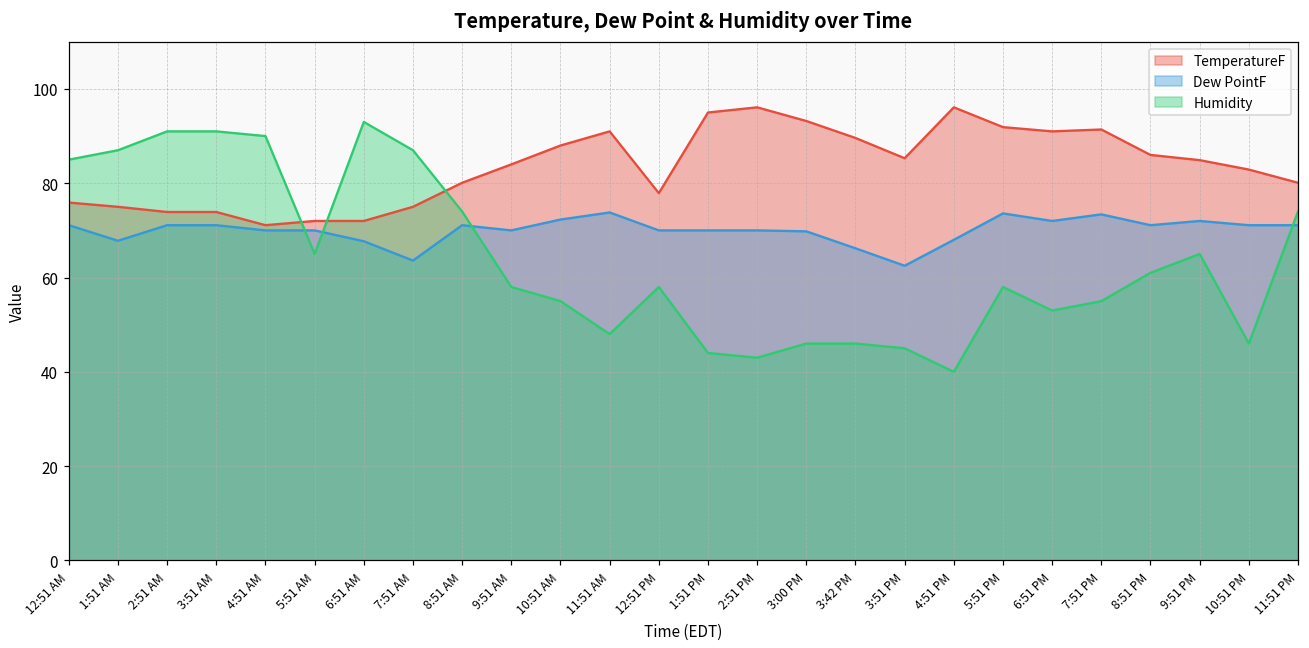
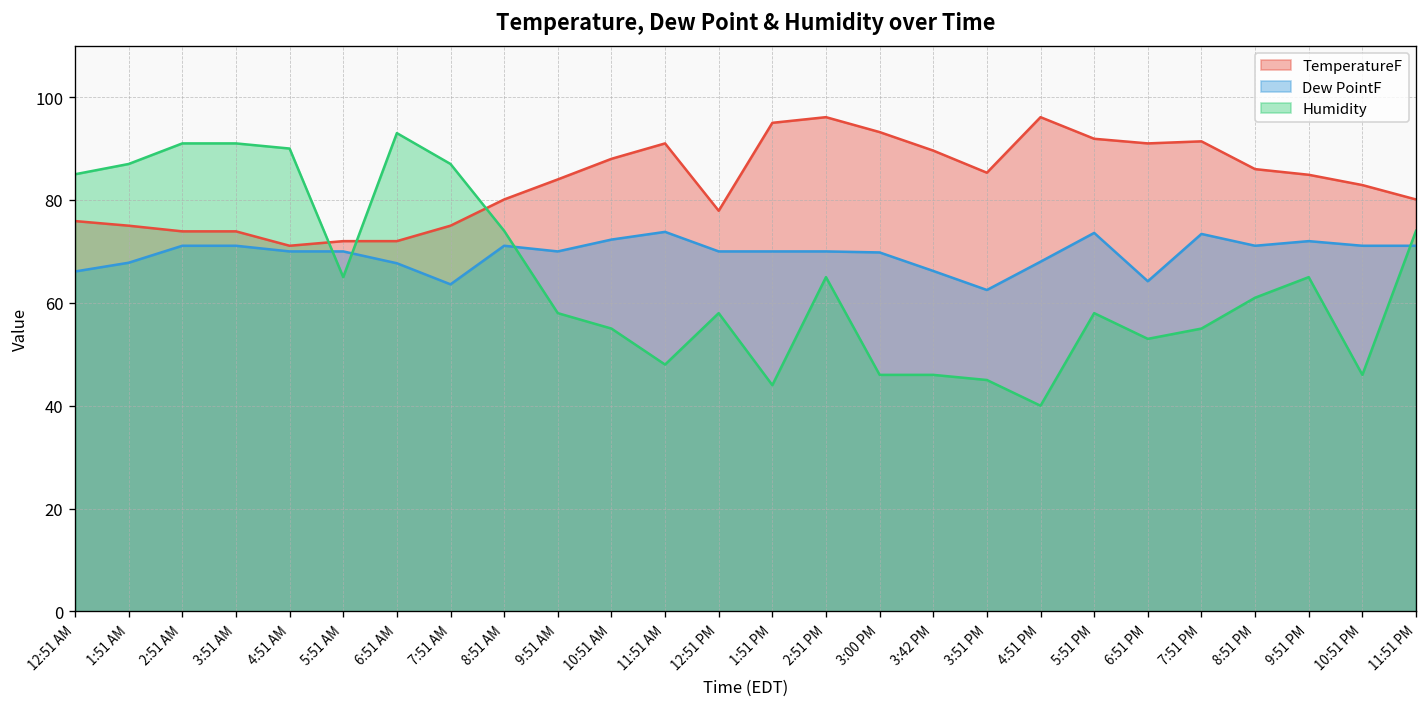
  {
    "TemperatureF": {
      "12:51 AM": 76,
      "1:51 AM": 75,
      "2:51 AM": 74,
      "3:51 AM": 74,
      "4:51 AM": 71,
      "5:51 AM": 72,
      "6:51 AM": 72,
      "7:51 AM": 75,
      "8:51 AM": 80,
      "9:51 AM": 84,
      "10:51 AM": 88,
      "11:51 AM": 91,
      "12:51 PM": 78,
      "1:51 PM": 95,
      "2:51 PM": 96,
      "3:00 PM": 93,
      "3:42 PM": 90,
      "3:51 PM": 85,
      "4:51 PM": 96,
      "5:51 PM": 92,
      "6:51 PM": 91,
      "7:51 PM": 91,
      "8:51 PM": 86,
      "9:51 PM": 85,
      "10:51 PM": 83,
      "11:51 PM": 80
    },
    "Dew PointF": {
-     "12:51 AM": 71,
+     "12:51 AM": 66,
      "1:51 AM": 68,
      "2:51 AM": 71,
      "3:51 AM": 71,
      "4:51 AM": 70,
      "5:51 AM": 70,
      "6:51 AM": 68,
      "7:51 AM": 64,
      "8:51 AM": 71,
      "9:51 AM": 70,
      "10:51 AM": 72,
      "11:51 AM": 74,
      "12:51 PM": 70,
      "1:51 PM": 70,
      "2:51 PM": 70,
      "3:00 PM": 70,
      "3:42 PM": 66,
      "3:51 PM": 63,
      "4:51 PM": 68,
      "5:51 PM": 74,
-     "6:51 PM": 72,
+     "6:51 PM": 64,
      "7:51 PM": 73,
      "8:51 PM": 71,
      "9:51 PM": 72,
      "10:51 PM": 71,
      "11:51 PM": 71
    },
    "Humidity": {
      "12:51 AM": 85,
      "1:51 AM": 87,
      "2:51 AM": 91,
      "3:51 AM": 91,
      "4:51 AM": 90,
      "5:51 AM": 65,
      "6:51 AM": 93,
      "7:51 AM": 87,
      "8:51 AM": 74,
      "9:51 AM": 58,
      "10:51 AM": 55,
      "11:51 AM": 48,
      "12:51 PM": 58,
      "1:51 PM": 44,
-     "2:51 PM": 43,
+     "2:51 PM": 65,
      "3:00 PM": 46,
      "3:42 PM": 46,
      "3:51 PM": 45,
      "4:51 PM": 40,
      "5:51 PM": 58,
      "6:51 PM": 53,
      "7:51 PM": 55,
      "8:51 PM": 61,
      "9:51 PM": 65,
      "10:51 PM": 46,
      "11:51 PM": 74
    }
  }
